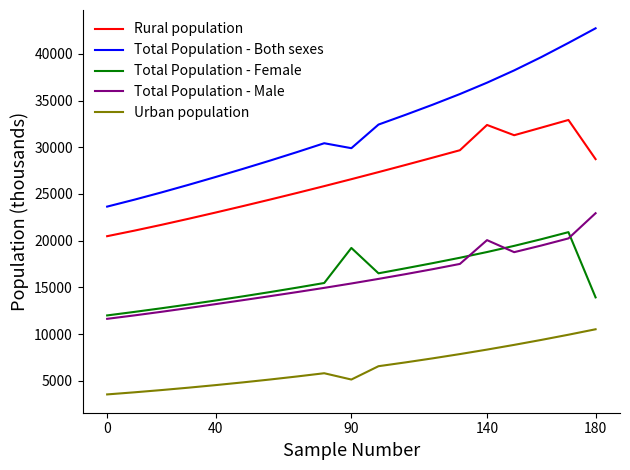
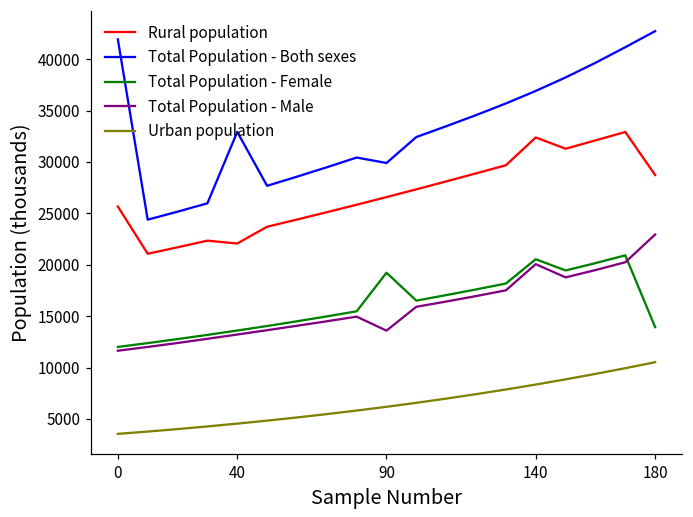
  {
    "Rural population": {
-     "0": 20000,
-     "40": 23000,
+     "0": 26000,
+     "40": 22000,
      "90": 27000,
      "140": 32000,
      "180": 29000
    },
    "Total Population - Both sexes": {
-     "0": 24000,
-     "40": 27000,
+     "0": 42000,
+     "40": 33000,
      "90": 30000,
      "140": 37000,
      "180": 43000
    },
    "Total Population - Female": {
      "0": 12000,
      "40": 14000,
      "90": 19000,
-     "140": 19000,
+     "140": 21000,
      "180": 14000
    },
    "Total Population - Male": {
      "0": 12000,
      "40": 13000,
-     "90": 15000,
+     "90": 14000,
      "140": 20000,
      "180": 23000
    },
    "Urban population": {
      "0": 4000,
      "40": 5000,
-     "90": 5000,
+     "90": 6000,
      "140": 8000,
      "180": 11000
    }
  }
